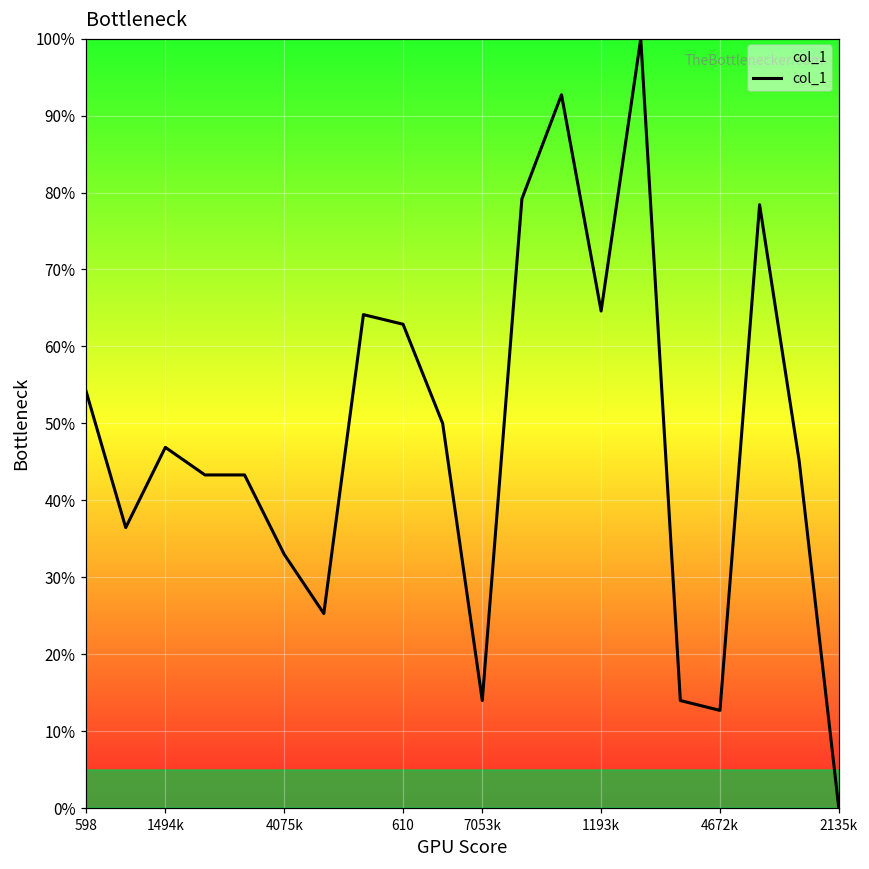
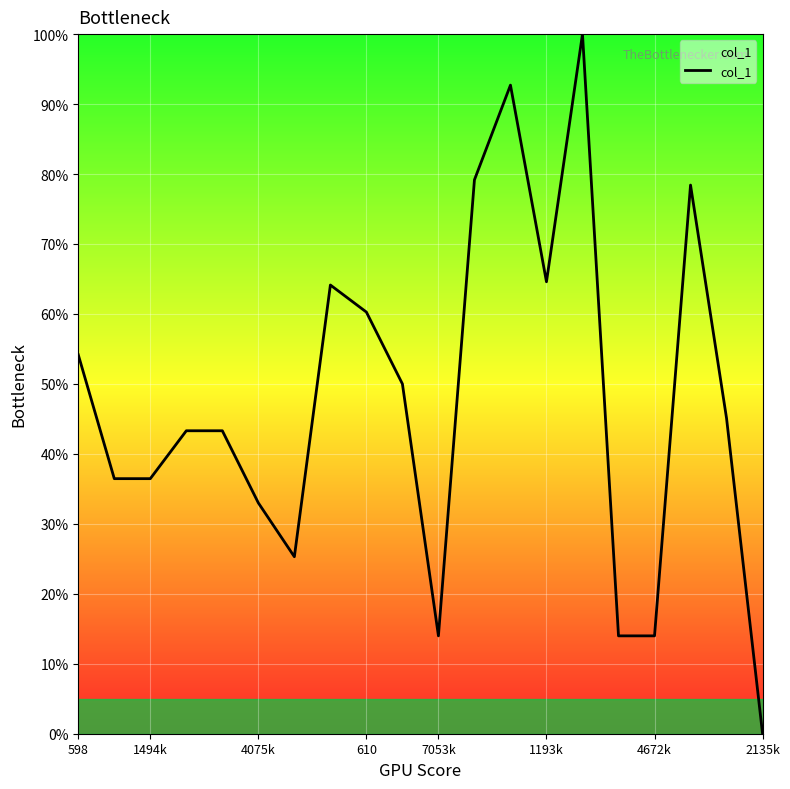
  {
    "598": "54%",
-   "1494k": "47%",
+   "1494k": "36%",
    "4075k": "33%",
-   "610": "63%",
+   "610": "60%",
    "7053k": "14%",
    "1193k": "65%",
-   "4672k": "13%"
+   "4672k": "14%"
  }
